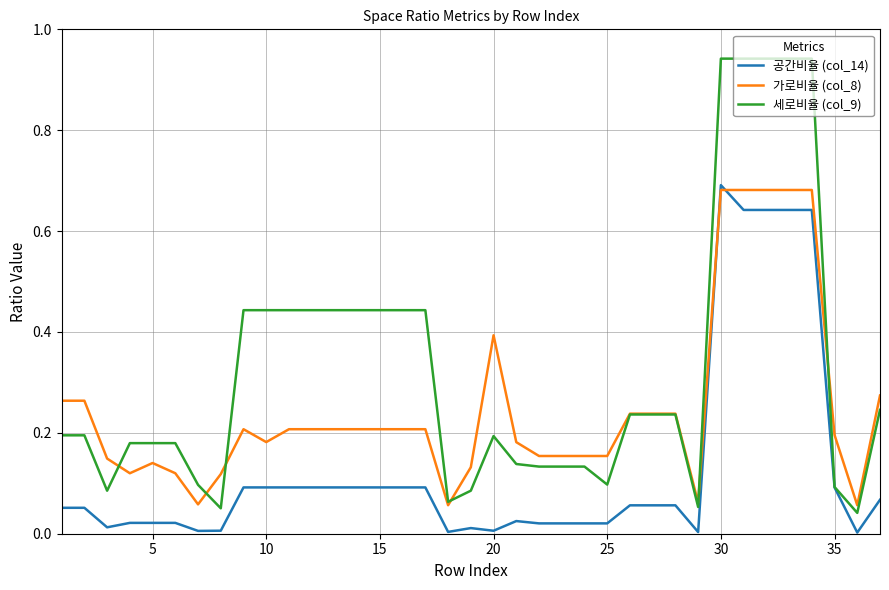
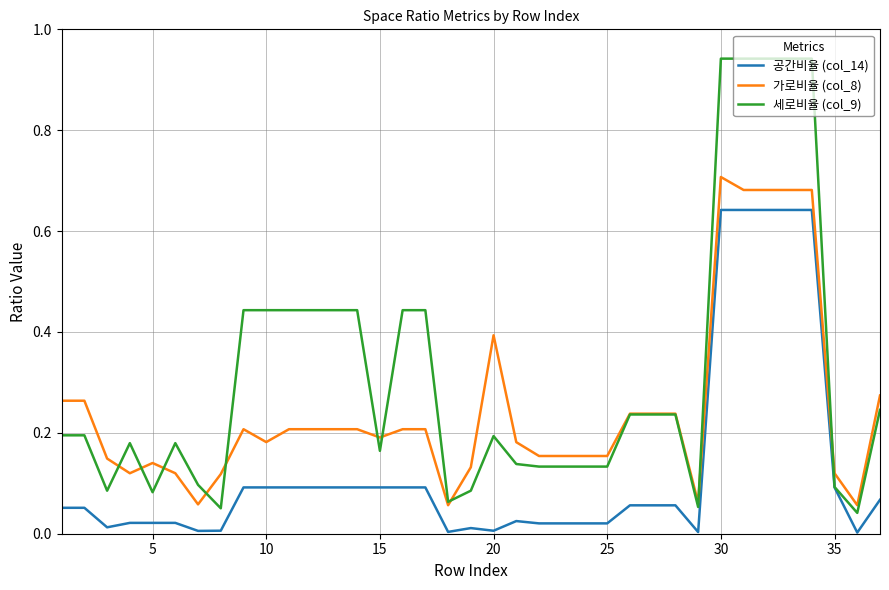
  {
    "공간비율 (col_14)": {
      "5": 0.02,
      "10": 0.09,
      "15": 0.09,
      "20": 0.01,
      "25": 0.02,
-     "30": 0.69
+     "30": 0.64
    },
    "가로비율 (col_8)": {
      "5": 0.14,
      "10": 0.18,
-     "15": 0.21,
+     "15": 0.19,
      "20": 0.39,
      "25": 0.15,
-     "30": 0.68,
-     "35": 0.20
+     "30": 0.71,
+     "35": 0.12
    },
    "세로비율 (col_9)": {
-     "5": 0.18,
+     "5": 0.08,
      "10": 0.44,
-     "15": 0.44,
+     "15": 0.16,
      "20": 0.19,
-     "25": 0.10,
+     "25": 0.13,
      "30": 0.94
    }
  }
